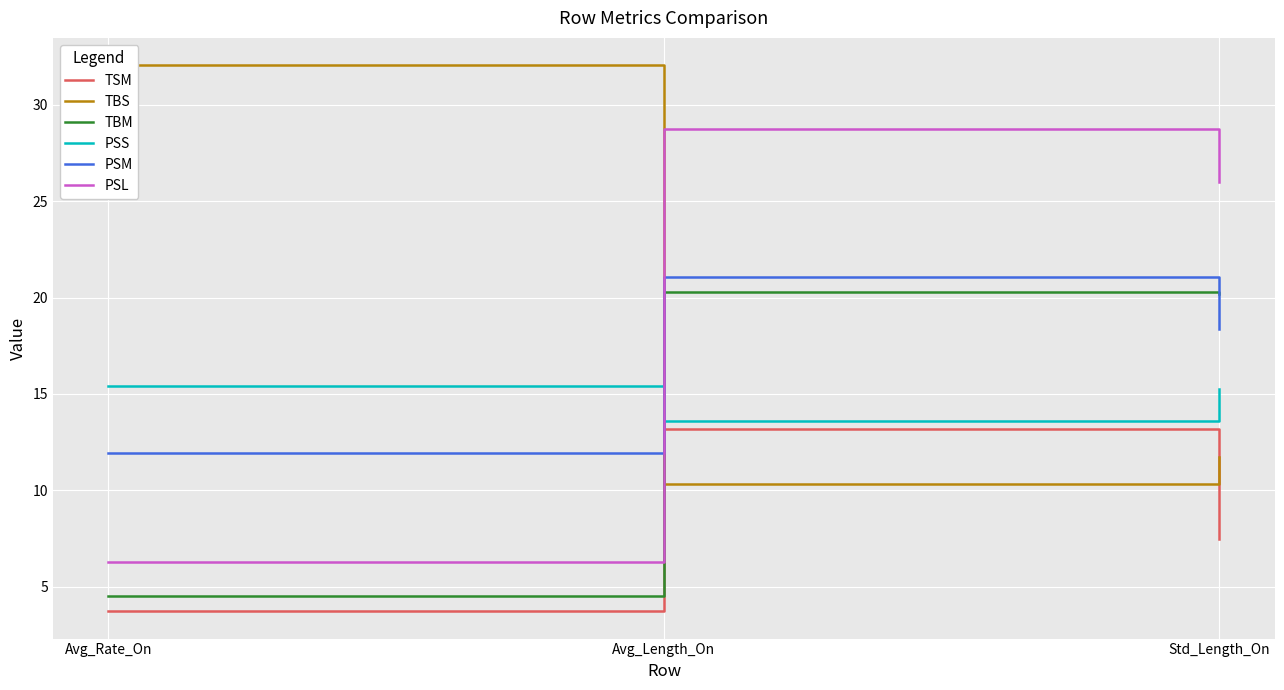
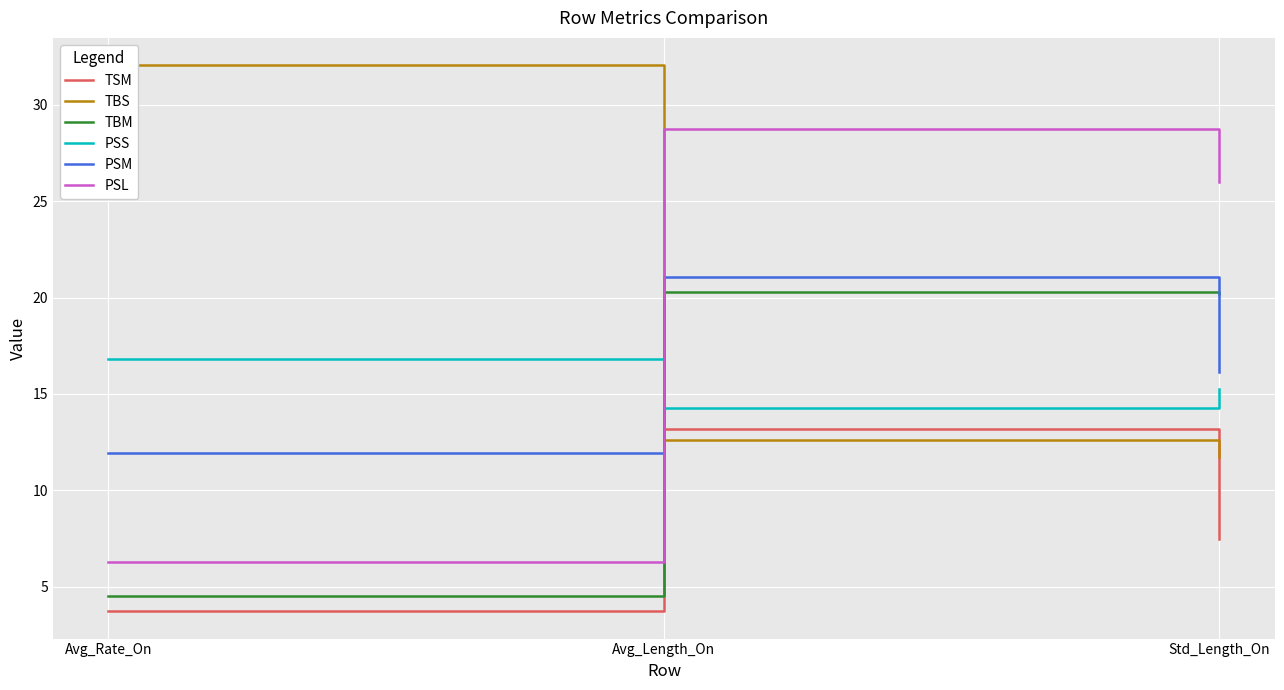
  {
    "TSM": {
      "Avg_Rate_On": 3.7,
      "Avg_Length_On": 13.2,
      "Std_Length_On": 7.5
    },
    "TBS": {
-     "Avg_Length_On": 10.3,
+     "Avg_Length_On": 12.6,
      "Std_Length_On": 11.7
    },
    "TBM": {
      "Avg_Rate_On": 4.5,
      "Avg_Length_On": 20.3,
      "Std_Length_On": 20.2
    },
    "PSS": {
-     "Avg_Rate_On": 15.4,
-     "Avg_Length_On": 13.6,
+     "Avg_Rate_On": 16.8,
+     "Avg_Length_On": 14.3,
      "Std_Length_On": 15.3
    },
    "PSM": {
      "Avg_Rate_On": 11.9,
      "Avg_Length_On": 21.1,
-     "Std_Length_On": 18.4
+     "Std_Length_On": 16.2
    },
    "PSL": {
      "Avg_Rate_On": 6.3,
      "Avg_Length_On": 28.7,
      "Std_Length_On": 26.0
    }
  }
